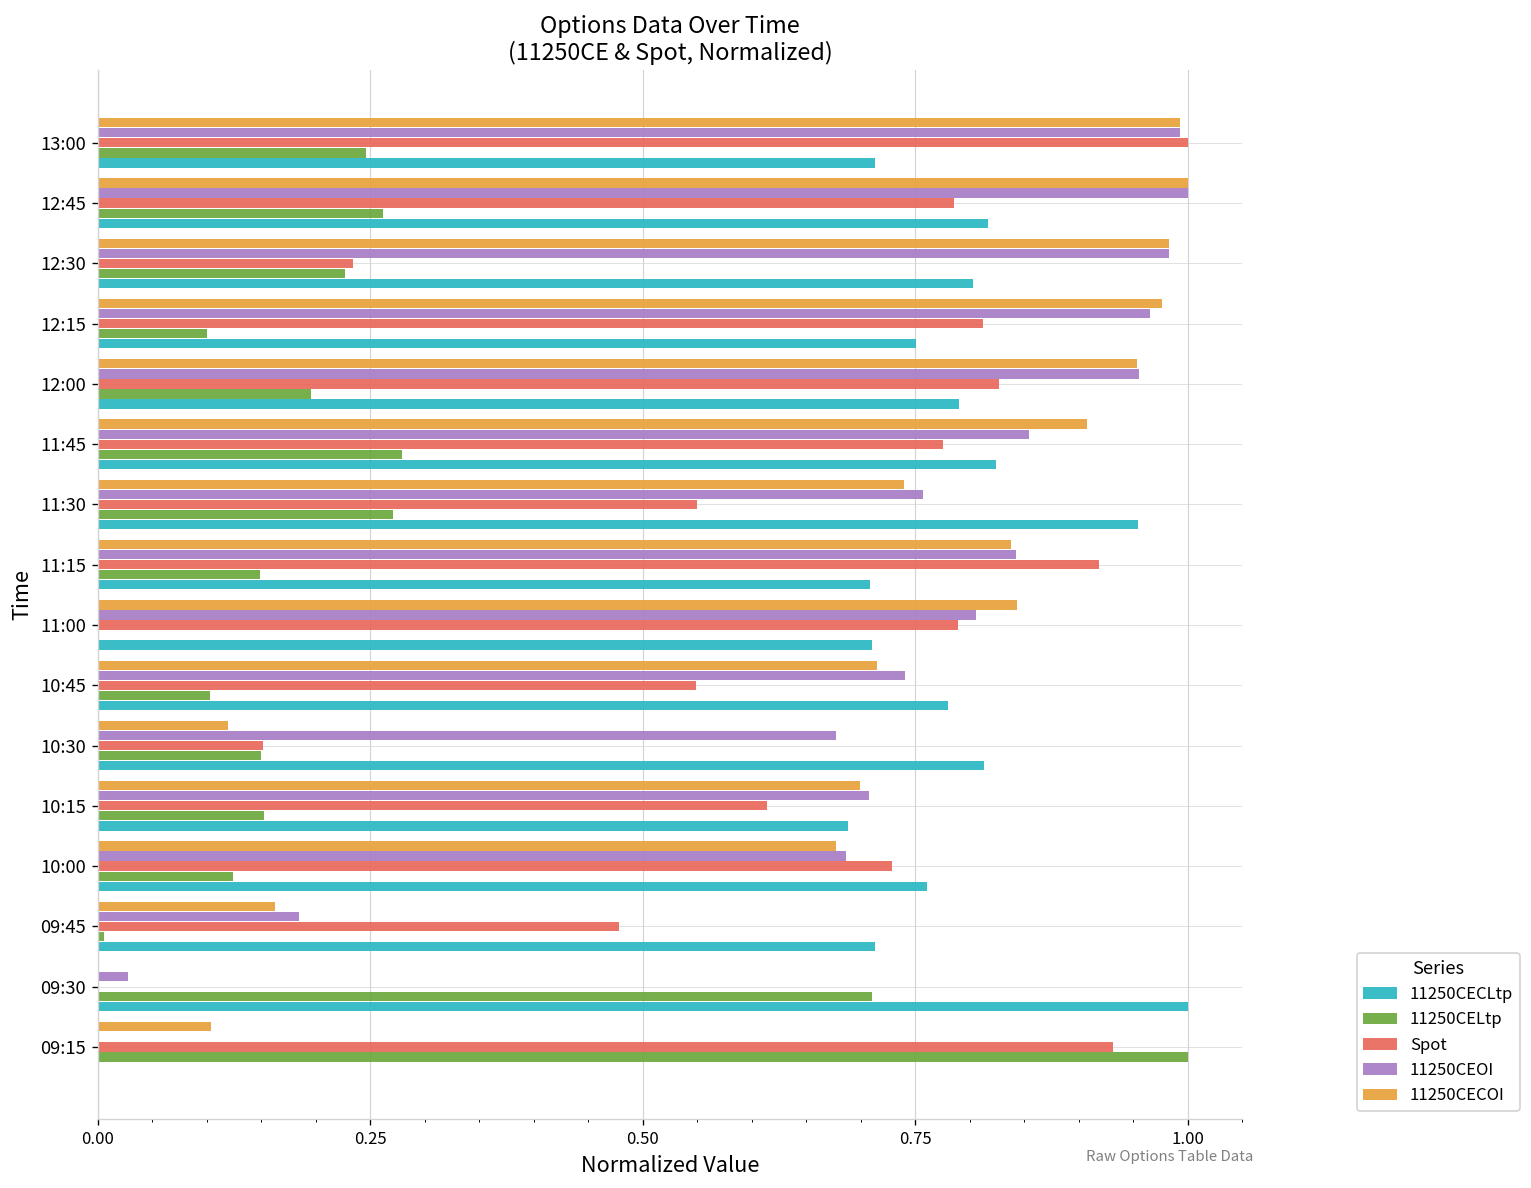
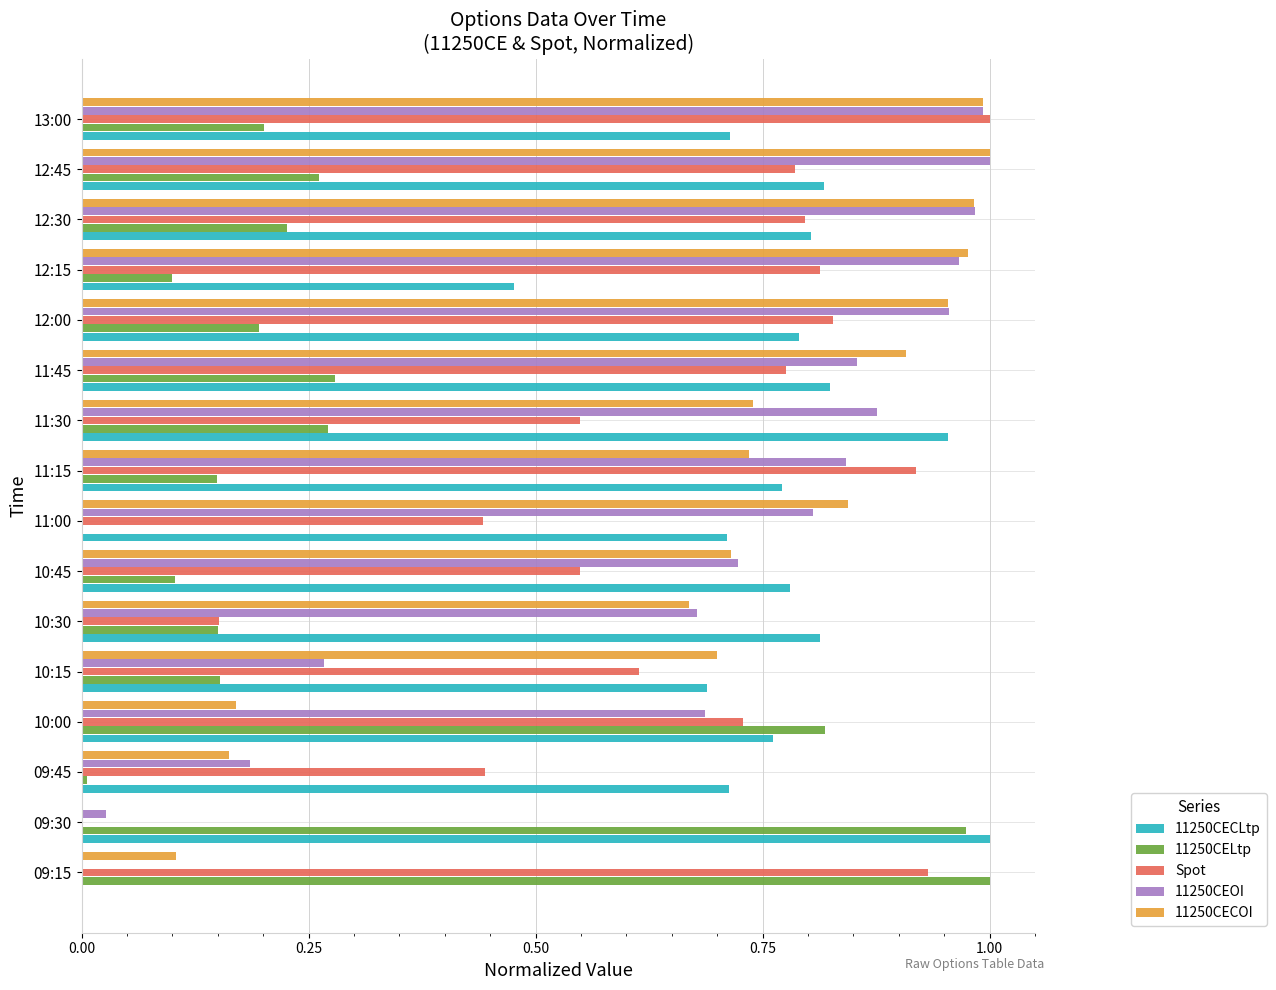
  {
    "11250CECLtp": {
      "13:00": 0.71,
      "12:45": 0.82,
      "12:30": 0.80,
-     "12:15": 0.75,
+     "12:15": 0.48,
      "12:00": 0.79,
      "11:45": 0.82,
      "11:30": 0.95,
-     "11:15": 0.71,
+     "11:15": 0.77,
      "11:00": 0.71,
      "10:45": 0.78,
      "10:30": 0.81,
      "10:15": 0.69,
      "10:00": 0.76,
      "09:45": 0.71,
      "09:30": 1.00,
      "09:15": 0.00
    },
    "11250CELtp": {
-     "13:00": 0.25,
+     "13:00": 0.20,
      "12:45": 0.26,
      "12:30": 0.23,
      "12:15": 0.10,
      "12:00": 0.20,
      "11:45": 0.28,
      "11:30": 0.27,
      "11:15": 0.15,
      "11:00": 0.00,
      "10:45": 0.10,
      "10:30": 0.15,
      "10:15": 0.15,
-     "10:00": 0.12,
+     "10:00": 0.82,
      "09:45": 0.01,
-     "09:30": 0.71,
+     "09:30": 0.97,
      "09:15": 1.00
    },
    "Spot": {
      "13:00": 1.00,
      "12:45": 0.79,
-     "12:30": 0.23,
+     "12:30": 0.80,
      "12:15": 0.81,
      "12:00": 0.83,
      "11:45": 0.78,
      "11:30": 0.55,
      "11:15": 0.92,
-     "11:00": 0.79,
+     "11:00": 0.44,
      "10:45": 0.55,
      "10:30": 0.15,
      "10:15": 0.61,
      "10:00": 0.73,
-     "09:45": 0.48,
+     "09:45": 0.44,
      "09:30": 0.00,
      "09:15": 0.93
    },
    "11250CEOI": {
      "13:00": 0.99,
      "12:45": 1.00,
      "12:30": 0.98,
      "12:15": 0.97,
      "12:00": 0.96,
      "11:45": 0.85,
-     "11:30": 0.76,
+     "11:30": 0.88,
      "11:15": 0.84,
      "11:00": 0.81,
-     "10:45": 0.74,
+     "10:45": 0.72,
      "10:30": 0.68,
-     "10:15": 0.71,
+     "10:15": 0.27,
      "10:00": 0.69,
      "09:45": 0.18,
      "09:30": 0.03,
      "09:15": 0.00
    },
    "11250CECOI": {
      "13:00": 0.99,
      "12:45": 1.00,
      "12:30": 0.98,
      "12:15": 0.98,
      "12:00": 0.95,
      "11:45": 0.91,
      "11:30": 0.74,
-     "11:15": 0.84,
+     "11:15": 0.74,
      "11:00": 0.84,
      "10:45": 0.71,
-     "10:30": 0.12,
+     "10:30": 0.67,
      "10:15": 0.70,
-     "10:00": 0.68,
+     "10:00": 0.17,
      "09:45": 0.16,
      "09:30": 0.00,
      "09:15": 0.10
    }
  }
